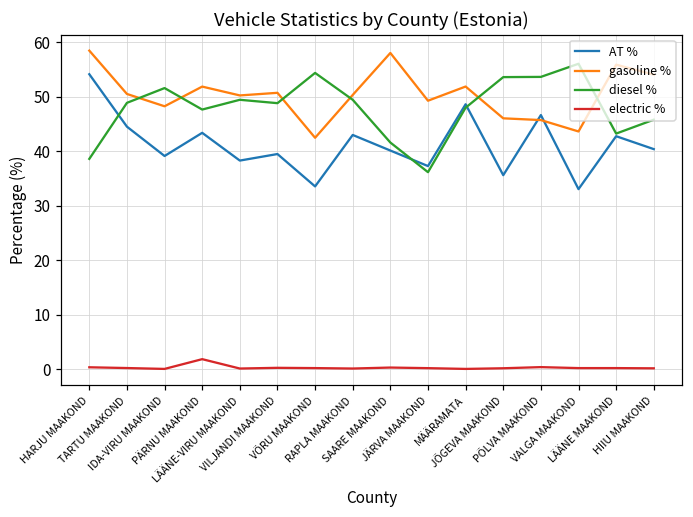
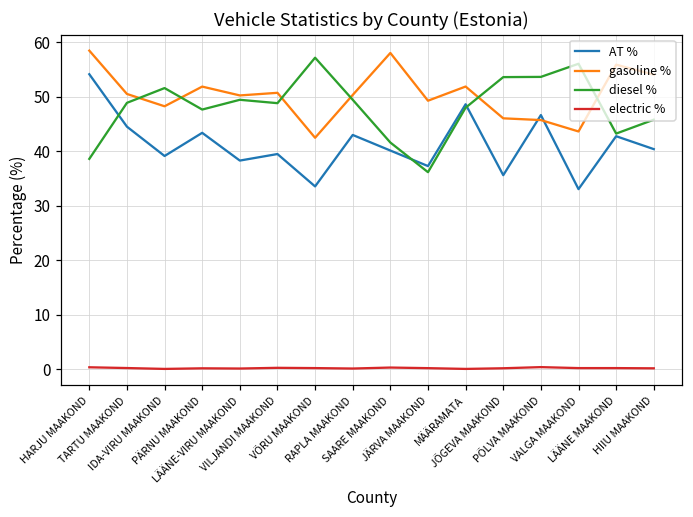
  {
    "AT %": {
      "HARJU MAAKOND": 54,
      "TARTU MAAKOND": 44,
      "IDA-VIRU MAAKOND": 39,
      "PÄRNU MAAKOND": 43,
      "LÄÄNE-VIRU MAAKOND": 38,
      "VILJANDI MAAKOND": 39,
      "VÕRU MAAKOND": 34,
      "RAPLA MAAKOND": 43,
      "SAARE MAAKOND": 40,
      "JÄRVA MAAKOND": 37,
      "MÄÄRAMATA": 49,
      "JÕGEVA MAAKOND": 36,
      "PÕLVA MAAKOND": 47,
      "VALGA MAAKOND": 33,
      "HIIU MAAKOND": 40
    },
    "gasoline %": {
      "HARJU MAAKOND": 58,
      "TARTU MAAKOND": 50,
      "IDA-VIRU MAAKOND": 48,
      "PÄRNU MAAKOND": 52,
      "LÄÄNE-VIRU MAAKOND": 50,
      "VILJANDI MAAKOND": 51,
      "VÕRU MAAKOND": 42,
      "RAPLA MAAKOND": 50,
      "SAARE MAAKOND": 58,
      "JÄRVA MAAKOND": 49,
      "MÄÄRAMATA": 52,
      "JÕGEVA MAAKOND": 46,
      "PÕLVA MAAKOND": 46,
      "VALGA MAAKOND": 44
    },
    "diesel %": {
      "HARJU MAAKOND": 39,
      "TARTU MAAKOND": 49,
      "IDA-VIRU MAAKOND": 52,
      "PÄRNU MAAKOND": 48,
      "LÄÄNE-VIRU MAAKOND": 49,
      "VILJANDI MAAKOND": 49,
-     "VÕRU MAAKOND": 54,
+     "VÕRU MAAKOND": 57,
      "RAPLA MAAKOND": 49,
      "SAARE MAAKOND": 42,
      "JÄRVA MAAKOND": 36,
      "MÄÄRAMATA": 48,
      "JÕGEVA MAAKOND": 54,
      "PÕLVA MAAKOND": 54,
      "HIIU MAAKOND": 46
    },
    "electric %": {
      "HARJU MAAKOND": 0,
      "TARTU MAAKOND": 0,
      "IDA-VIRU MAAKOND": 0,
-     "PÄRNU MAAKOND": 2,
+     "PÄRNU MAAKOND": 0,
      "LÄÄNE-VIRU MAAKOND": 0,
      "VILJANDI MAAKOND": 0,
      "VÕRU MAAKOND": 0,
      "RAPLA MAAKOND": 0,
      "SAARE MAAKOND": 0,
      "JÄRVA MAAKOND": 0,
      "MÄÄRAMATA": 0,
      "JÕGEVA MAAKOND": 0,
      "PÕLVA MAAKOND": 0,
      "VALGA MAAKOND": 0,
      "LÄÄNE MAAKOND": 0,
      "HIIU MAAKOND": 0
    }
  }
